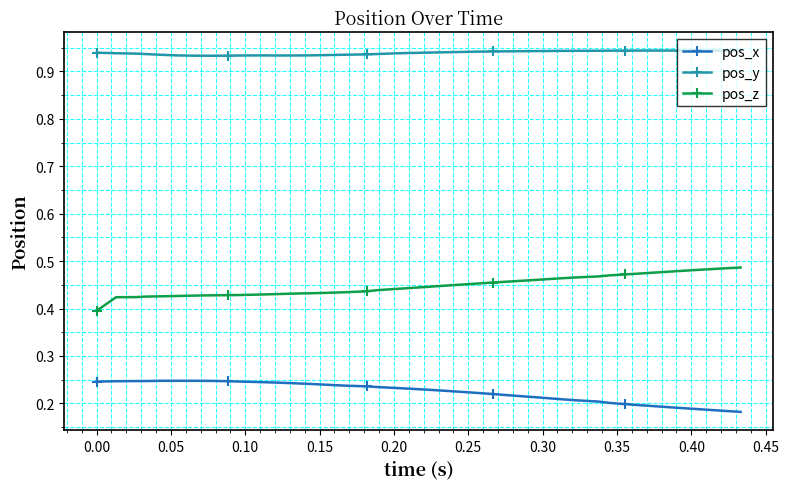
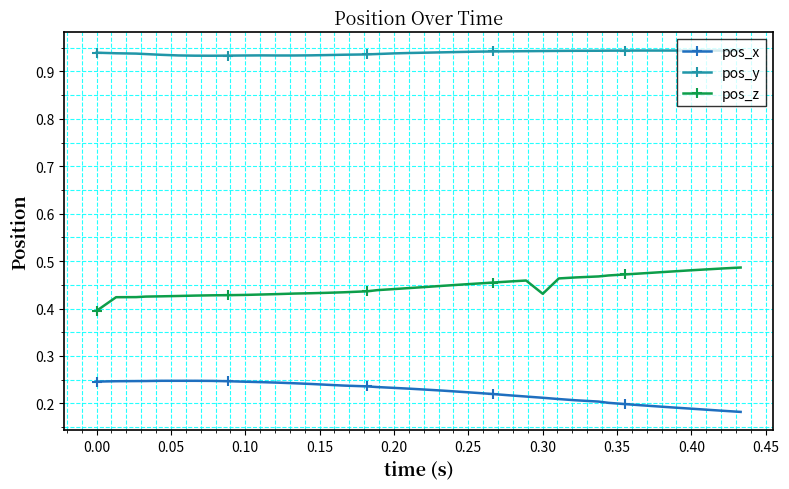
  {
    "pos_z": {
      "0.00": 0.40,
-     "0.30": 0.46,
+     "0.30": 0.43,
      "0.40": 0.48
    }
  }
